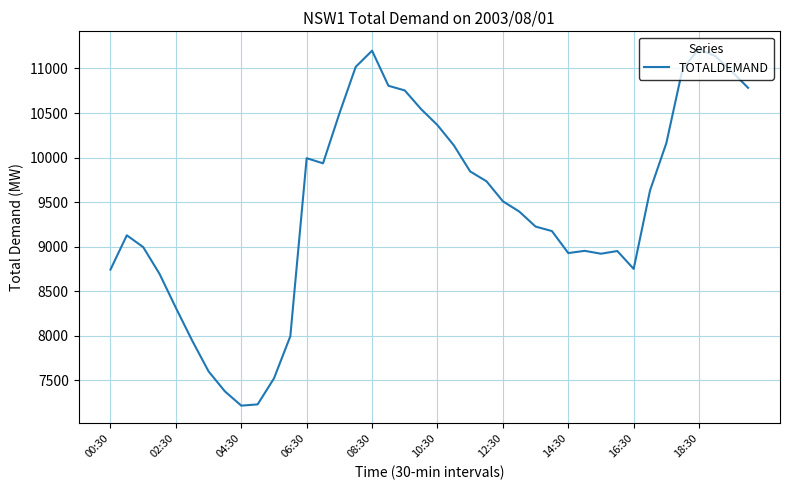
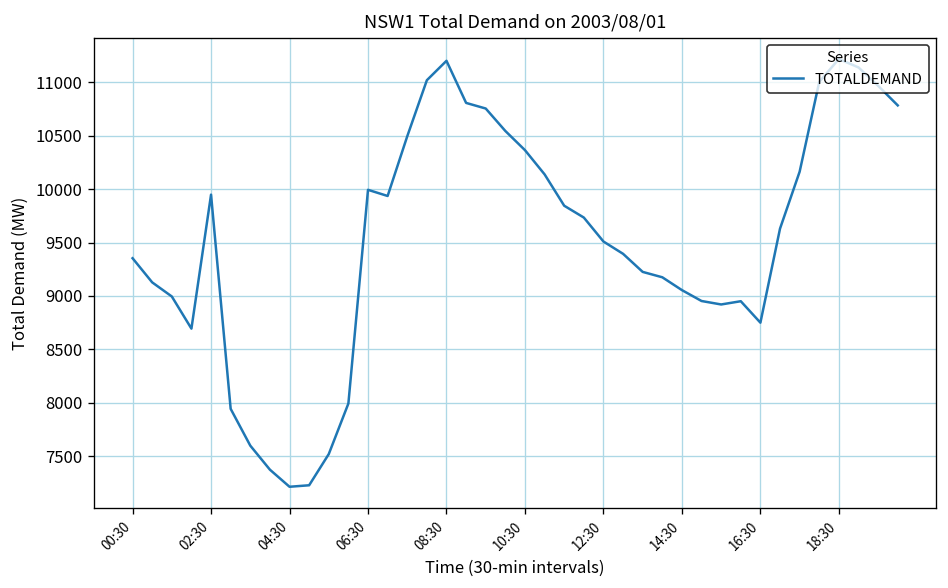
  {
-   "00:30": 8700,
-   "02:30": 8300,
+   "00:30": 9400,
+   "02:30": 9900,
    "04:30": 7200,
    "06:30": 10000,
    "08:30": 11200,
    "10:30": 10400,
    "12:30": 9500,
-   "14:30": 8900,
+   "14:30": 9100,
    "16:30": 8800
  }
